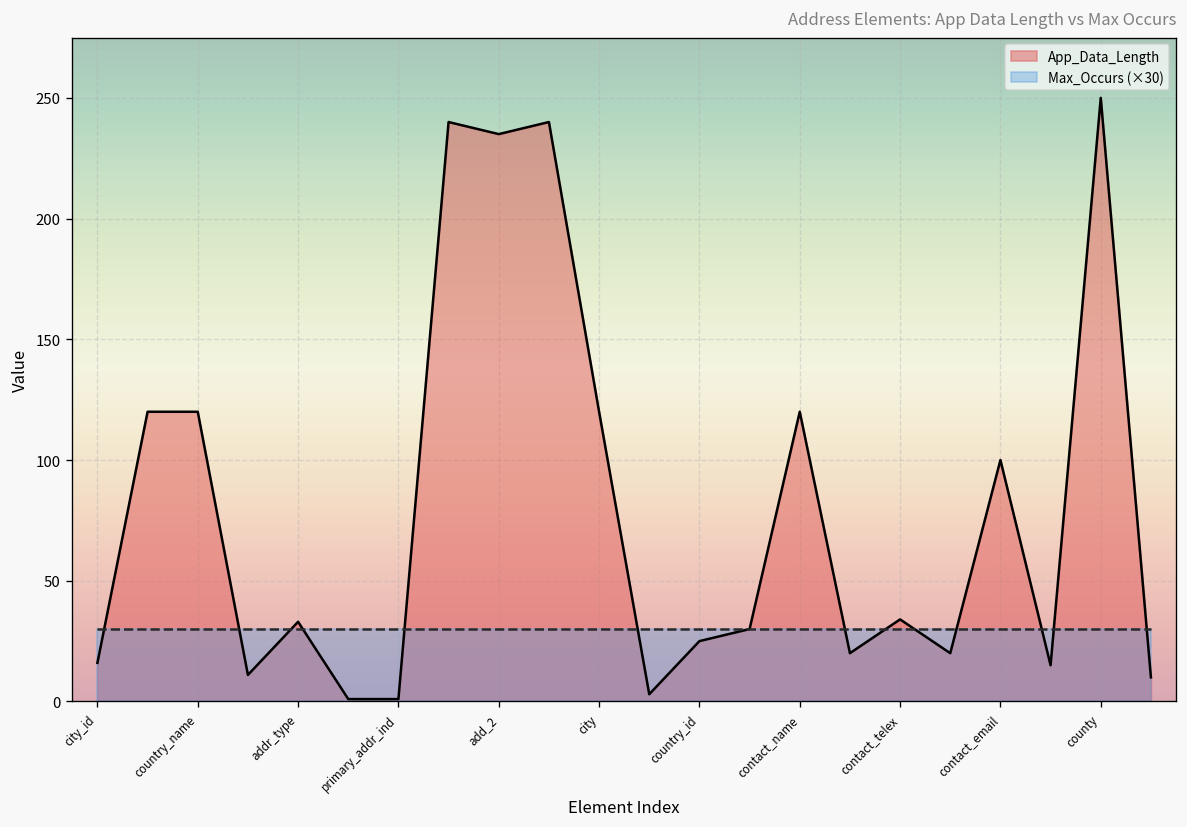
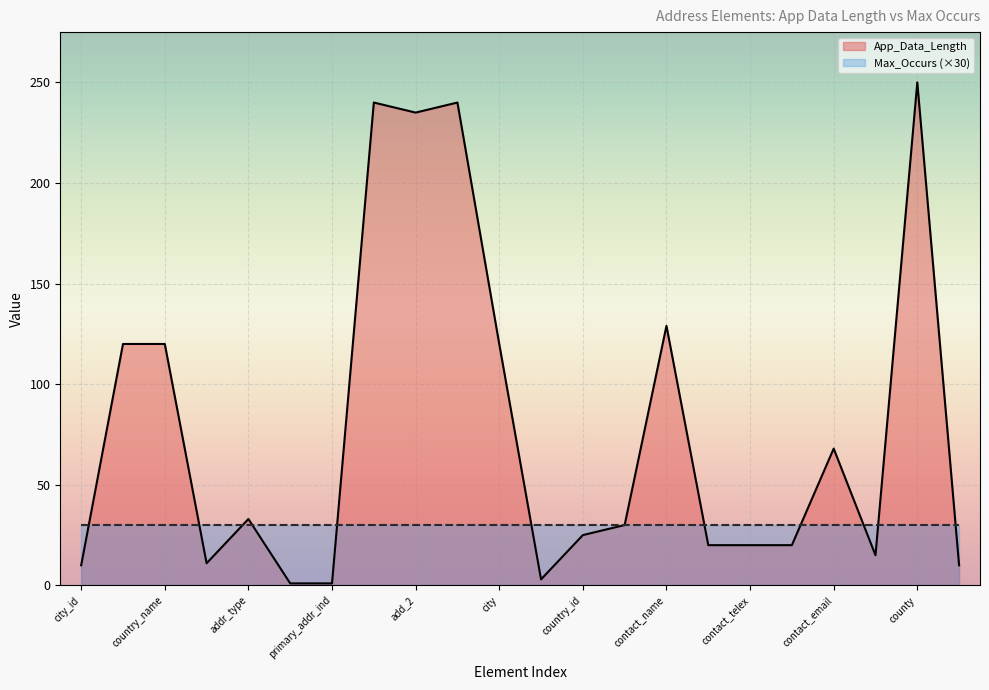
  {
    "App_Data_Length": {
-     "city_id": 16,
+     "city_id": 10,
      "country_name": 120,
      "addr_type": 33,
      "primary_addr_ind": 1,
      "add_2": 235,
      "city": 120,
      "country_id": 25,
-     "contact_name": 120,
-     "contact_telex": 34,
-     "contact_email": 100,
+     "contact_name": 129,
+     "contact_telex": 20,
+     "contact_email": 68,
      "county": 250
    },
    "Max_Occurs (×30)": {
      "city_id": 30,
      "country_name": 30,
      "addr_type": 30,
      "primary_addr_ind": 30,
      "add_2": 30,
      "city": 30,
      "country_id": 30,
      "contact_name": 30,
      "contact_telex": 30,
      "contact_email": 30,
      "county": 30
    }
  }
